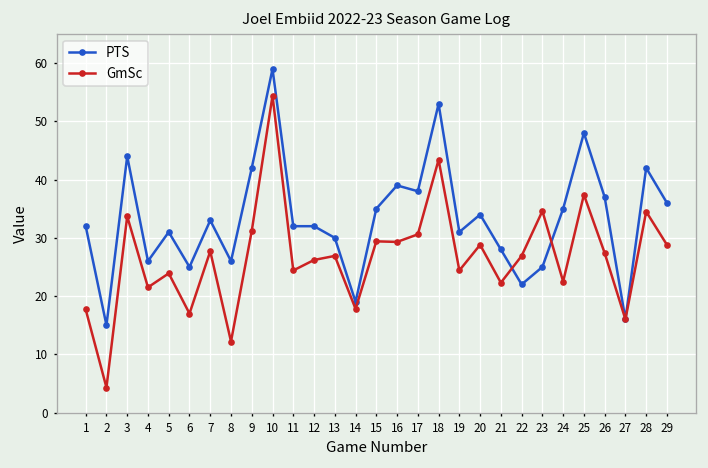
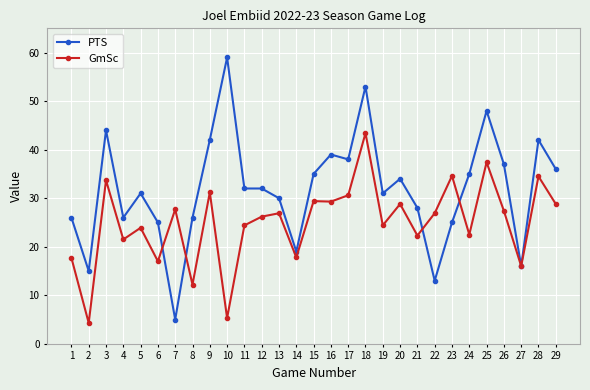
  {
    "PTS": {
-     "1": 32,
+     "1": 26,
      "2": 15,
      "3": 44,
      "4": 26,
      "5": 31,
      "6": 25,
-     "7": 33,
+     "7": 5,
      "8": 26,
      "9": 42,
      "10": 59,
      "11": 32,
      "12": 32,
      "13": 30,
      "14": 19,
      "15": 35,
      "16": 39,
      "17": 38,
      "18": 53,
      "19": 31,
      "20": 34,
      "21": 28,
-     "22": 22,
+     "22": 13,
      "23": 25,
      "24": 35,
      "25": 48,
      "26": 37,
      "28": 42,
      "29": 36
    },
    "GmSc": {
      "1": 18,
      "2": 4,
      "3": 34,
      "4": 22,
      "5": 24,
      "6": 17,
      "7": 28,
      "8": 12,
      "9": 31,
-     "10": 54,
+     "10": 5,
      "11": 24,
      "12": 26,
      "13": 27,
      "14": 18,
      "15": 29,
      "16": 29,
      "17": 31,
      "18": 43,
      "19": 24,
      "20": 29,
      "21": 22,
      "22": 27,
      "23": 35,
      "24": 23,
      "25": 37,
      "26": 27,
      "28": 35,
      "29": 29
    }
  }
